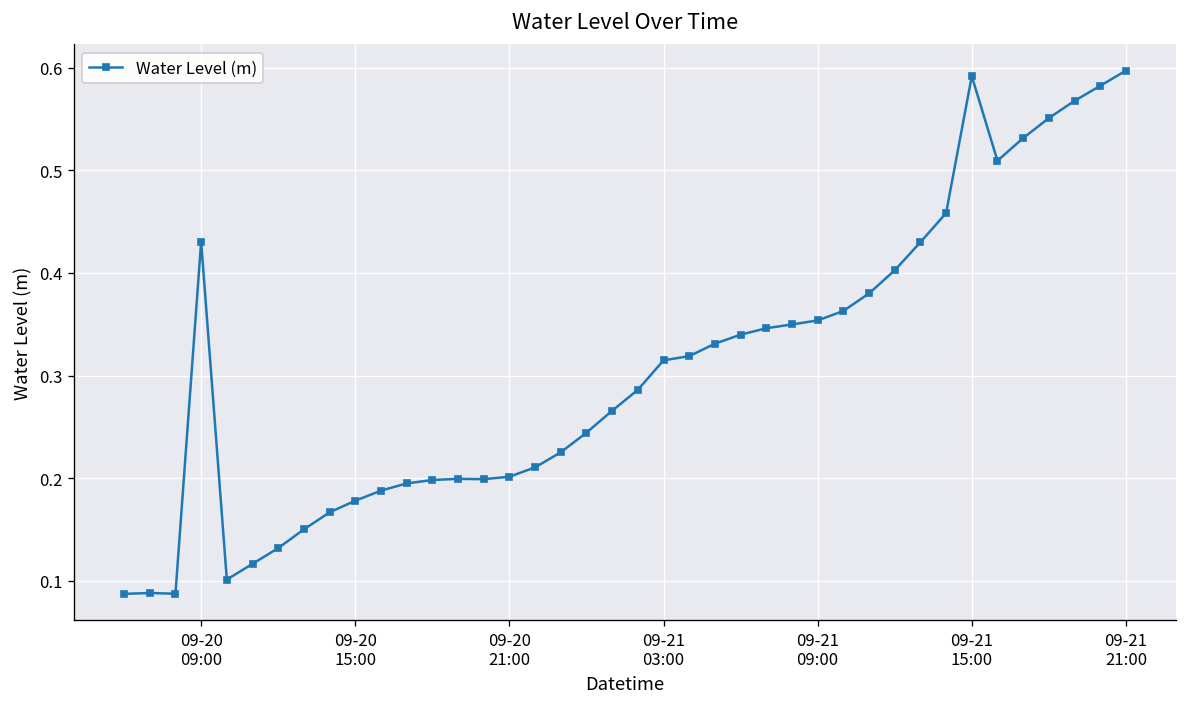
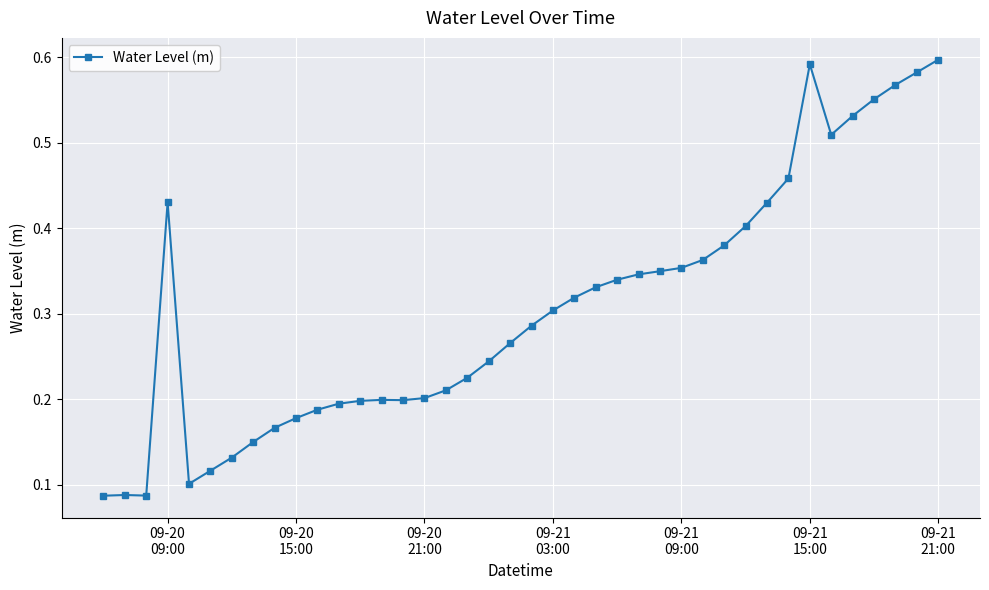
  {
    "09-20 09:00": 0.43,
    "09-20 15:00": 0.18,
    "09-20 21:00": 0.20,
-   "09-21 03:00": 0.31,
+   "09-21 03:00": 0.30,
    "09-21 09:00": 0.35,
    "09-21 15:00": 0.59,
    "09-21 21:00": 0.60
  }
